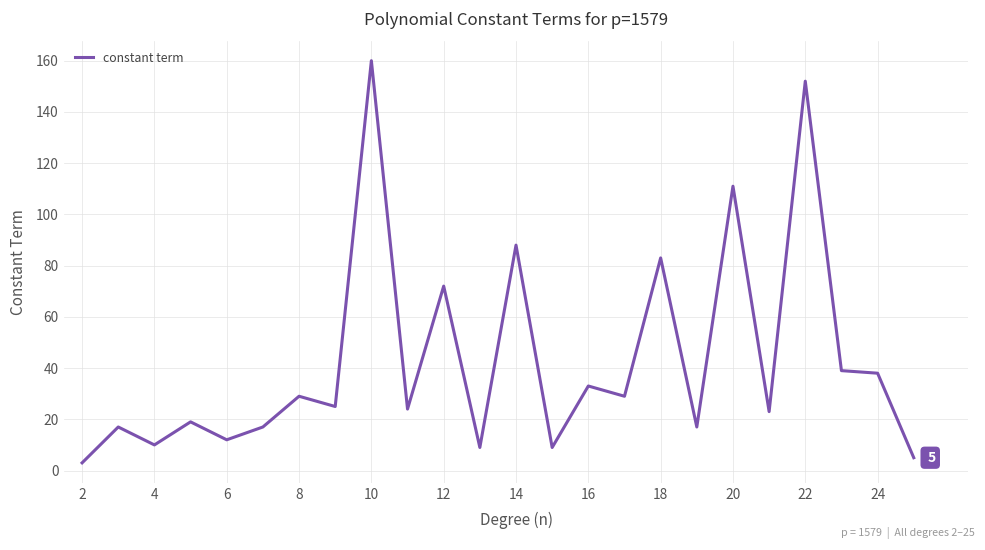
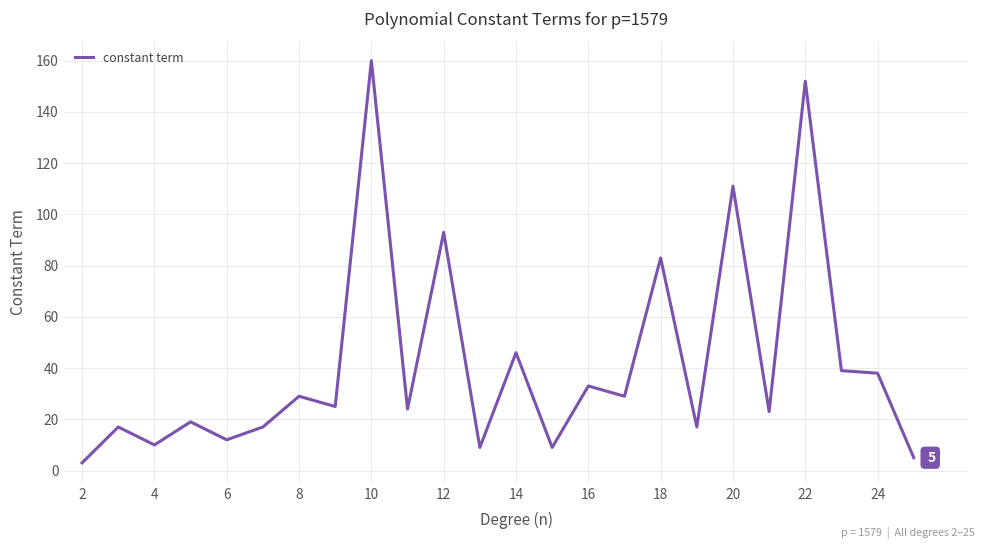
  {
    "2": 3,
    "4": 10,
    "6": 12,
    "8": 29,
    "10": 160,
-   "12": 72,
-   "14": 88,
+   "12": 93,
+   "14": 46,
    "16": 33,
    "18": 83,
    "20": 111,
    "22": 152,
    "24": 38
  }
